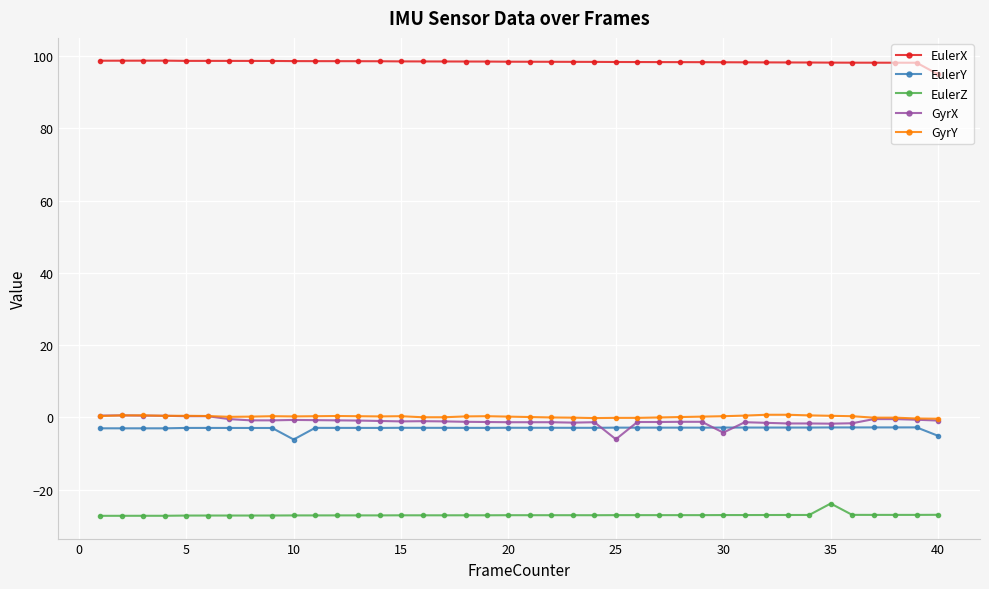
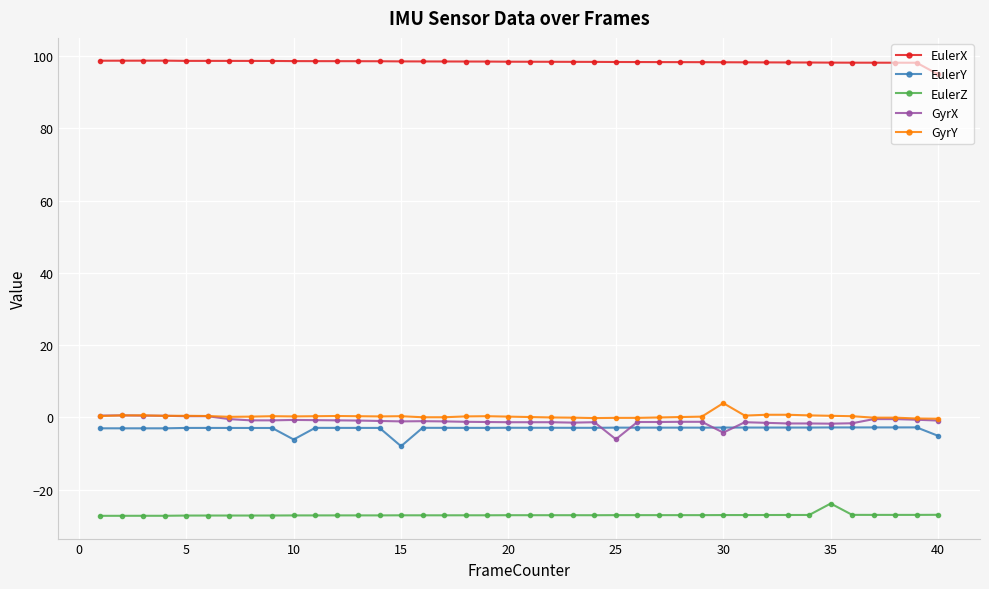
  {
    "EulerX": {
      "5": 99,
      "10": 99,
      "15": 99,
      "20": 98,
      "25": 98,
      "30": 98,
      "35": 98
    },
    "EulerY": {
      "5": -3,
      "10": -6,
-     "15": -3,
+     "15": -8,
      "20": -3,
      "25": -3,
      "30": -3,
      "35": -3,
      "40": -5
    },
    "EulerZ": {
      "5": -27,
      "10": -27,
      "15": -27,
      "20": -27,
      "25": -27,
      "30": -27,
      "35": -24,
      "40": -27
    },
    "GyrX": {
      "10": -1,
      "15": -1,
      "20": -1,
      "25": -6,
      "30": -4,
      "35": -2
    },
    "GyrY": {
      "10": 0,
      "15": 0,
      "20": 0,
      "25": 0,
-     "30": 0,
+     "30": 4,
      "35": 0
    }
  }
